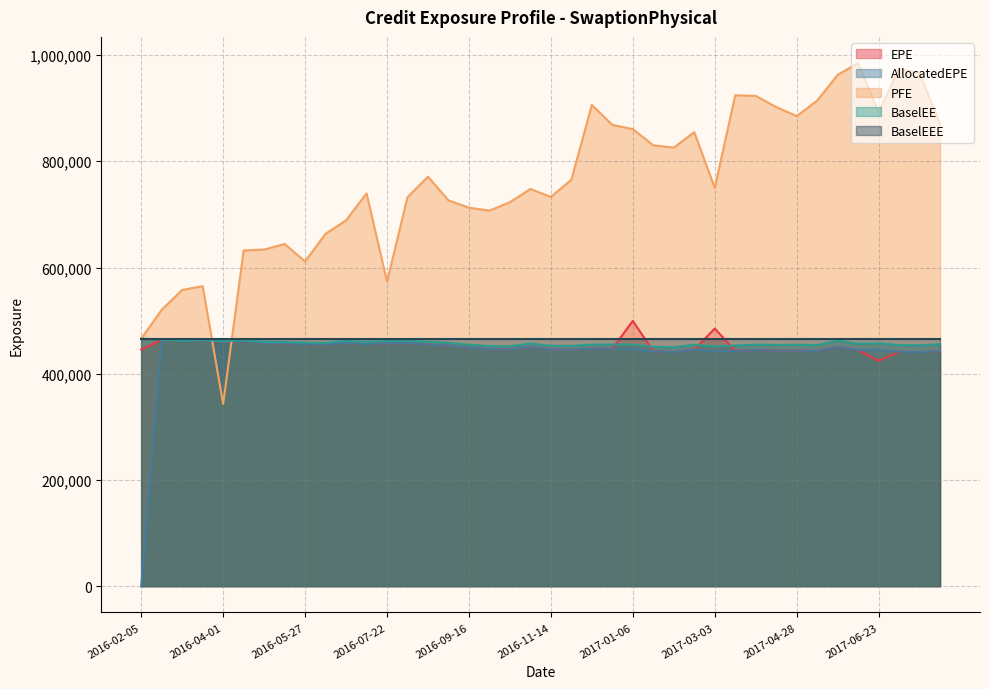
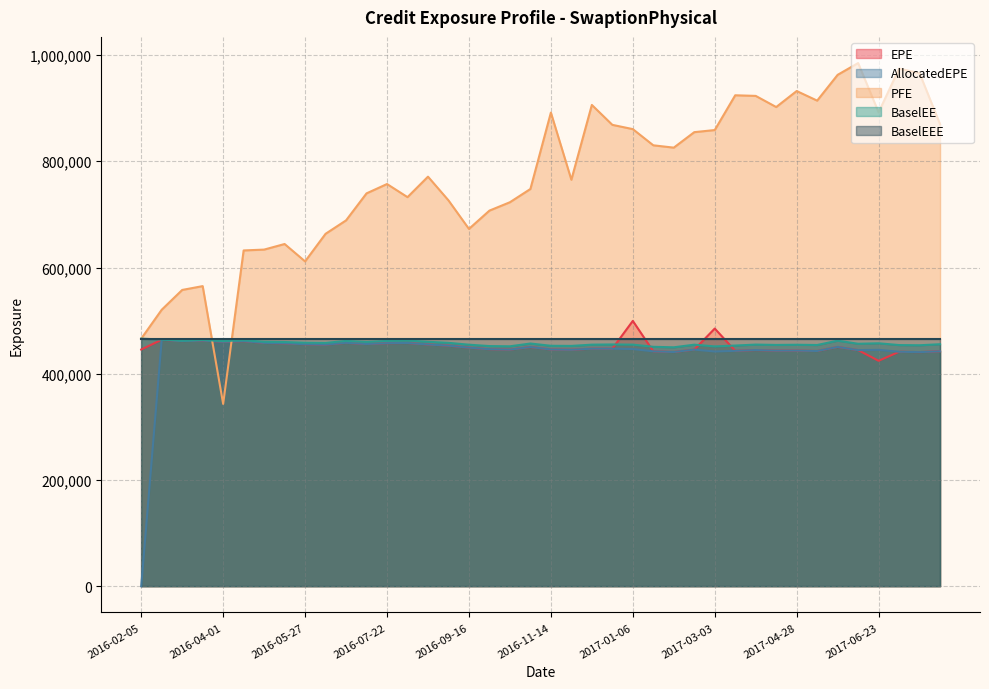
  {
    "EPE": {
      "2016-02-05": "450,000",
      "2017-01-06": "500,000",
      "2017-03-03": "490,000",
      "2017-06-23": "420,000"
    },
    "PFE": {
      "2016-04-01": "340,000",
      "2016-05-27": "610,000",
-     "2016-07-22": "570,000",
-     "2016-09-16": "710,000",
-     "2016-11-14": "730,000",
+     "2016-07-22": "760,000",
+     "2016-09-16": "670,000",
+     "2016-11-14": "890,000",
      "2017-01-06": "860,000",
-     "2017-03-03": "750,000",
-     "2017-04-28": "890,000"
+     "2017-03-03": "860,000",
+     "2017-04-28": "930,000"
    },
    "BaselEEE": {
      "2016-05-27": "470,000",
      "2016-09-16": "470,000",
      "2016-11-14": "470,000",
      "2017-01-06": "470,000",
      "2017-03-03": "470,000",
      "2017-04-28": "470,000",
      "2017-06-23": "470,000"
    }
  }
